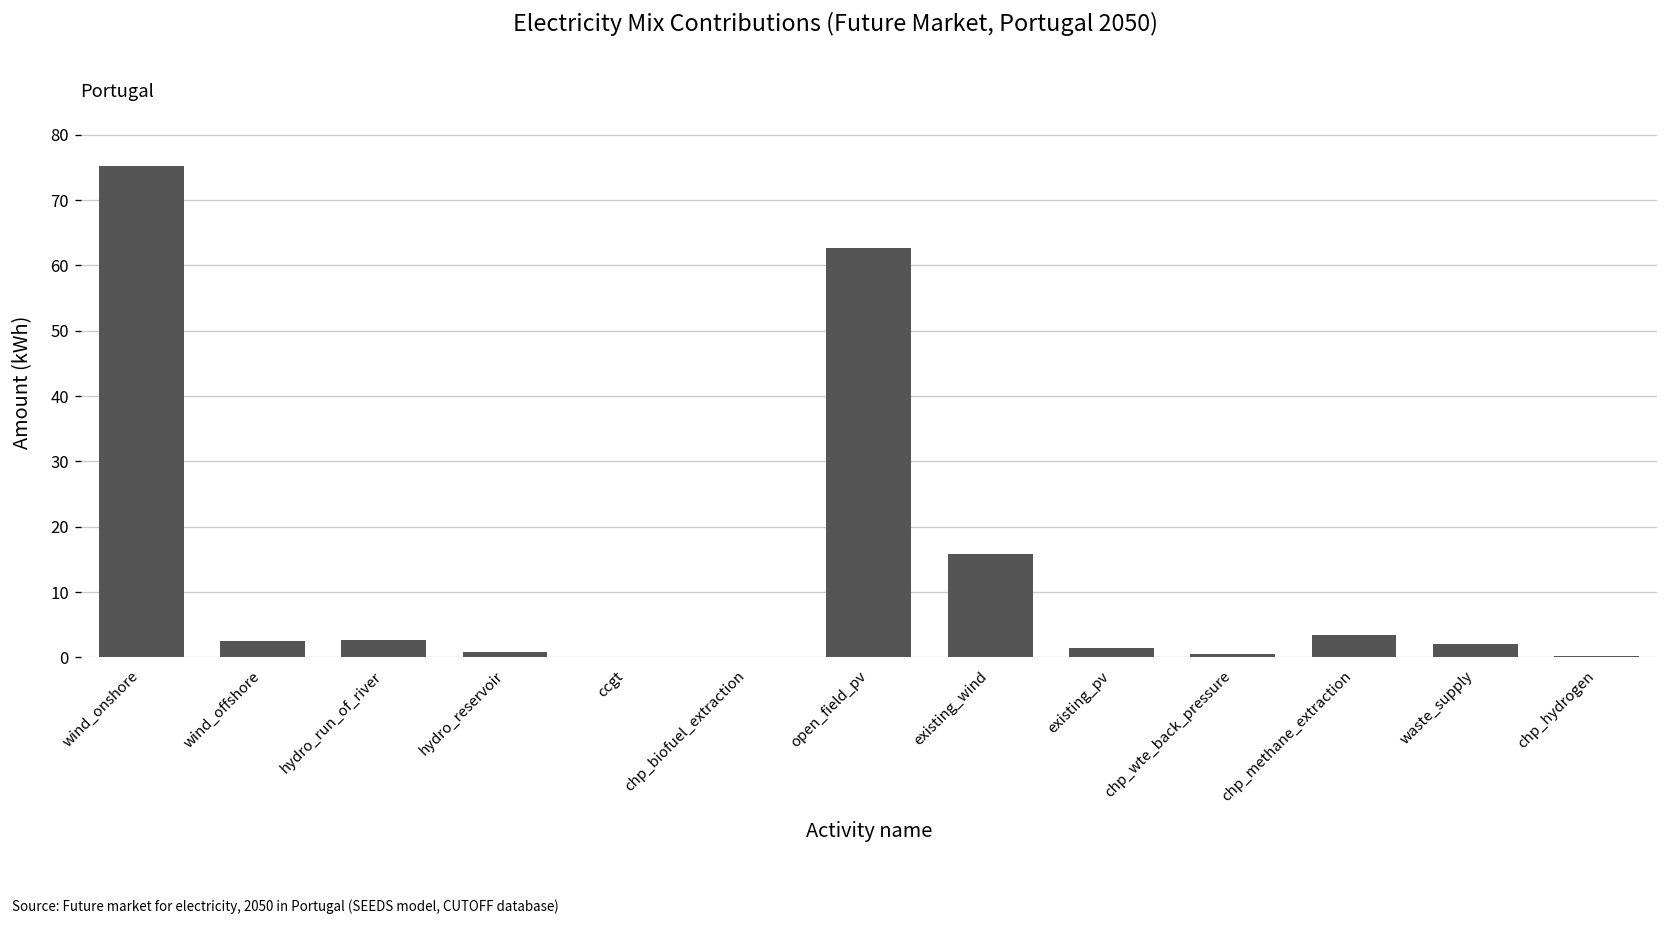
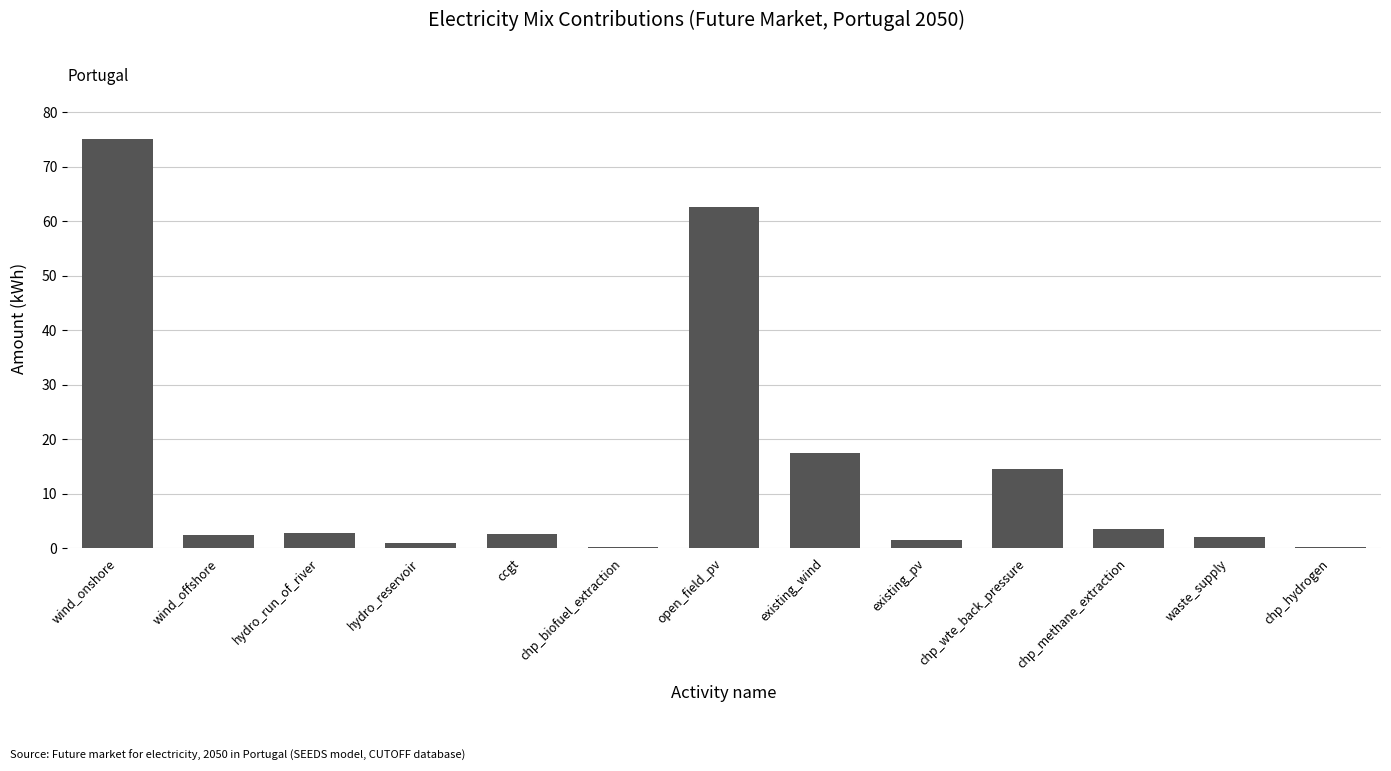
  {
    "wind_onshore": 75,
    "wind_offshore": 2,
    "hydro_run_of_river": 3,
    "hydro_reservoir": 1,
-   "ccgt": 0,
+   "ccgt": 3,
    "open_field_pv": 63,
-   "existing_wind": 16,
+   "existing_wind": 17,
    "existing_pv": 1,
-   "chp_wte_back_pressure": 0,
+   "chp_wte_back_pressure": 14,
    "chp_methane_extraction": 3,
    "waste_supply": 2
  }
